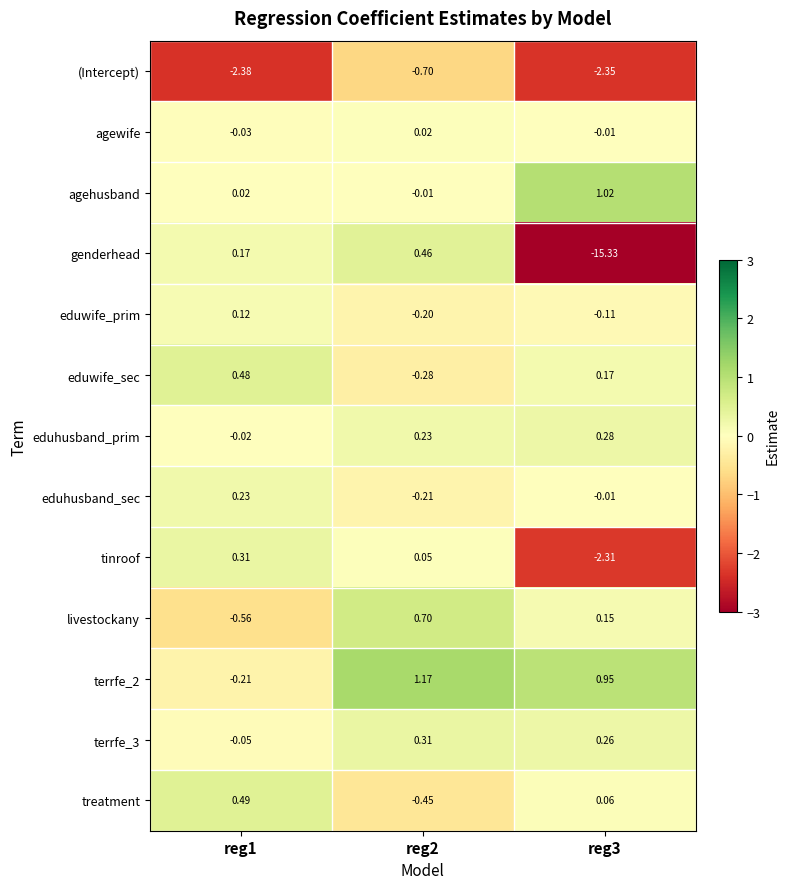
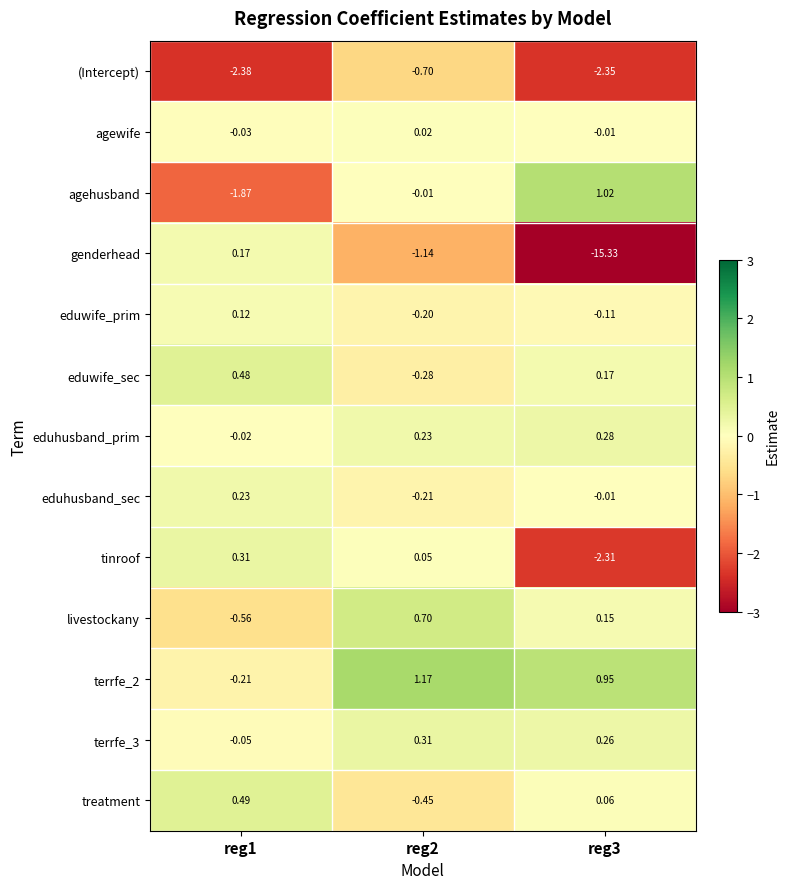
  {
    "(Intercept)": {
      "reg1": -2.38,
      "reg2": -0.70,
      "reg3": -2.35
    },
    "agewife": {
      "reg1": -0.03,
      "reg2": 0.02,
      "reg3": -0.01
    },
    "agehusband": {
-     "reg1": 0.02,
+     "reg1": -1.87,
      "reg2": -0.01,
      "reg3": 1.02
    },
    "genderhead": {
      "reg1": 0.17,
-     "reg2": 0.46,
+     "reg2": -1.14,
      "reg3": -15.33
    },
    "eduwife_prim": {
      "reg1": 0.12,
      "reg2": -0.20,
      "reg3": -0.11
    },
    "eduwife_sec": {
      "reg1": 0.48,
      "reg2": -0.28,
      "reg3": 0.17
    },
    "eduhusband_prim": {
      "reg1": -0.02,
      "reg2": 0.23,
      "reg3": 0.28
    },
    "eduhusband_sec": {
      "reg1": 0.23,
      "reg2": -0.21,
      "reg3": -0.01
    },
    "tinroof": {
      "reg1": 0.31,
      "reg2": 0.05,
      "reg3": -2.31
    },
    "livestockany": {
      "reg1": -0.56,
      "reg2": 0.70,
      "reg3": 0.15
    },
    "terrfe_2": {
      "reg1": -0.21,
      "reg2": 1.17,
      "reg3": 0.95
    },
    "terrfe_3": {
      "reg1": -0.05,
      "reg2": 0.31,
      "reg3": 0.26
    },
    "treatment": {
      "reg1": 0.49,
      "reg2": -0.45,
      "reg3": 0.06
    }
  }
